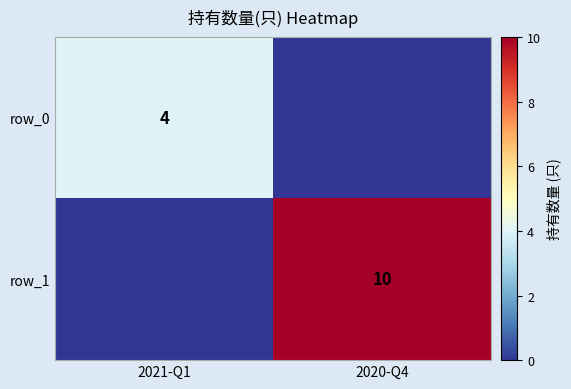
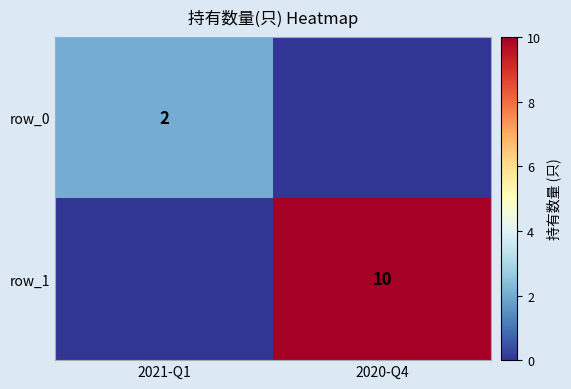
  {
    "row_0": {
-     "2021-Q1": 4
+     "2021-Q1": 2
    },
    "row_1": {
      "2020-Q4": 10
    }
  }
